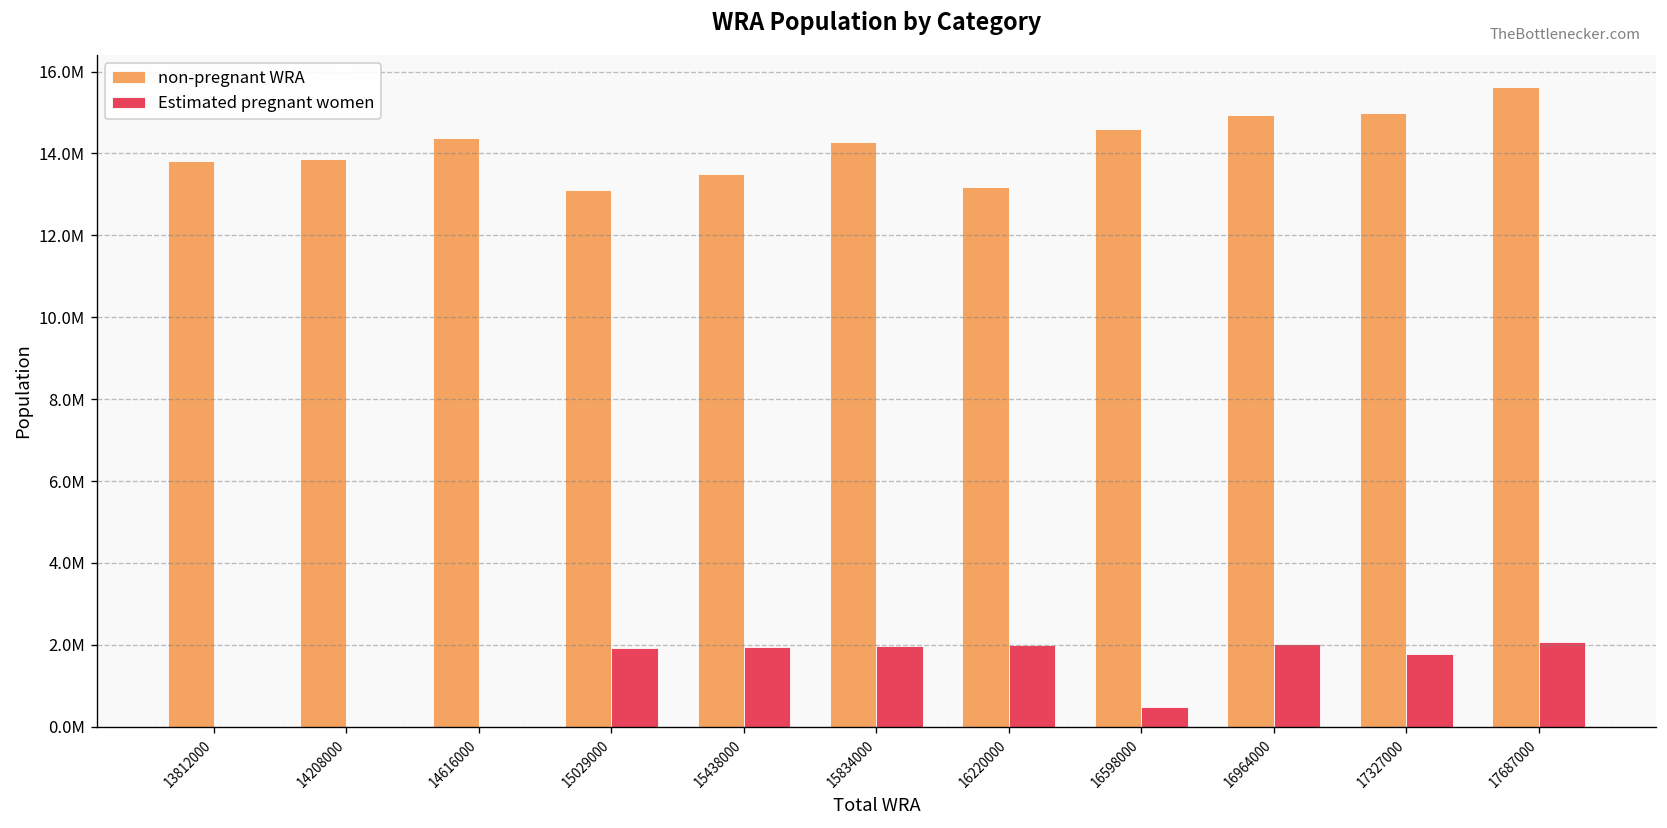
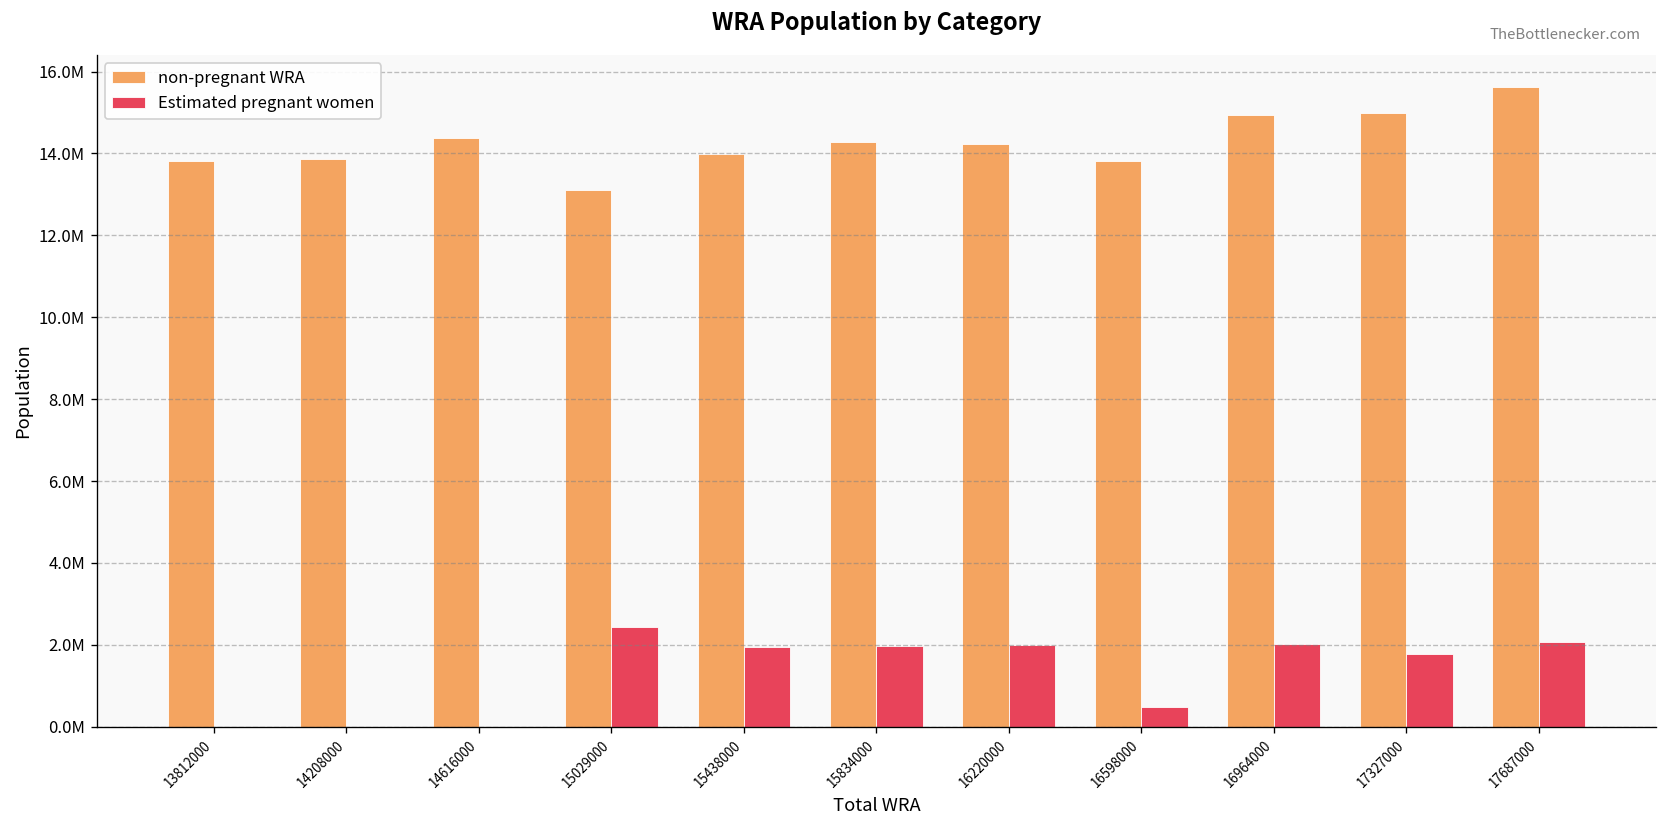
  {
    "non-pregnant WRA": {
      "13812000": 13800000,
      "14208000": 13900000,
      "14616000": 14400000,
      "15029000": 13100000,
-     "15438000": 13500000,
+     "15438000": 14000000,
      "15834000": 14300000,
-     "16220000": 13200000,
-     "16598000": 14600000,
+     "16220000": 14200000,
+     "16598000": 13800000,
      "16964000": 14900000,
      "17327000": 15000000,
      "17687000": 15600000
    },
    "Estimated pregnant women": {
      "13812000": 0,
      "14208000": 0,
      "14616000": 0,
-     "15029000": 1900000,
+     "15029000": 2400000,
      "15438000": 1900000,
      "15834000": 2000000,
      "16220000": 2000000,
      "16598000": 500000,
      "16964000": 2000000,
      "17327000": 1800000,
      "17687000": 2100000
    }
  }
